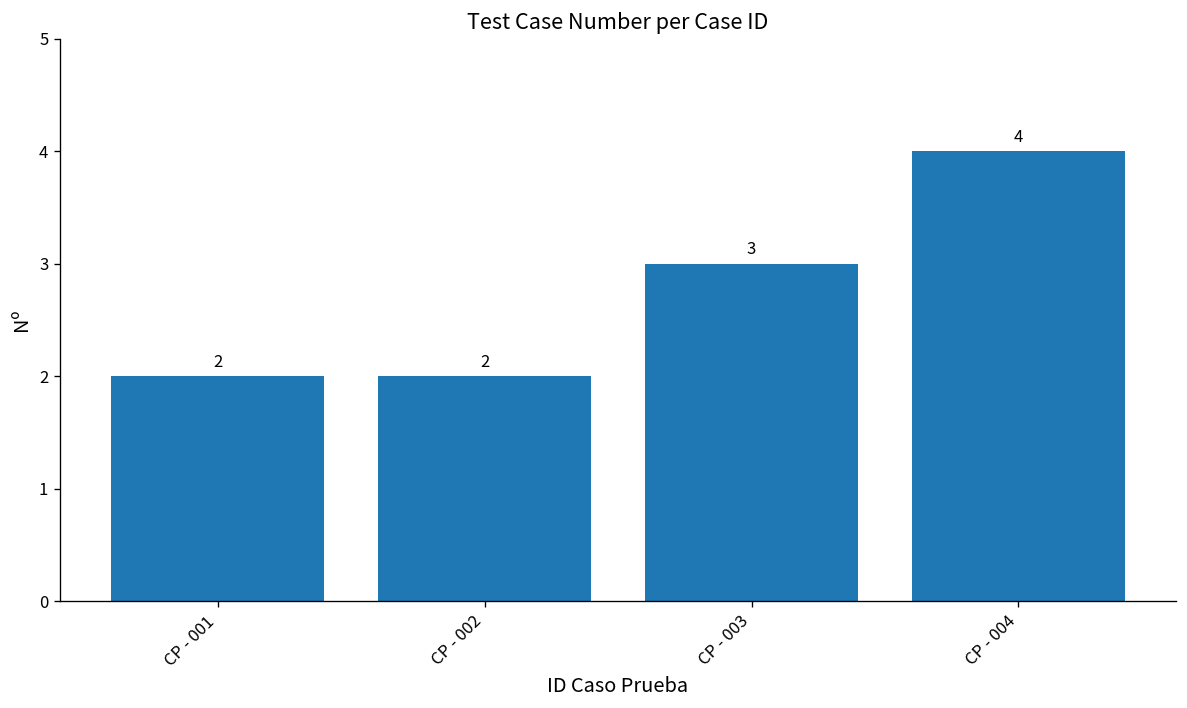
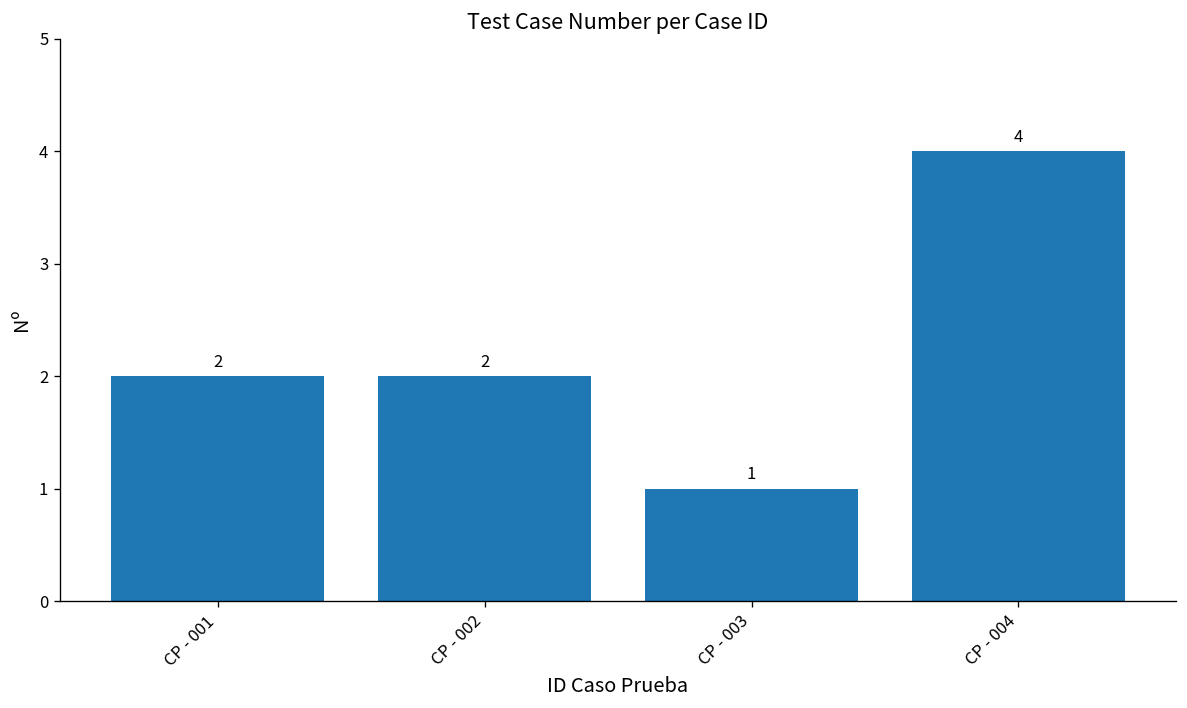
  {
    "CP - 001": 2,
    "CP - 002": 2,
-   "CP - 003": 3,
+   "CP - 003": 1,
    "CP - 004": 4
  }
